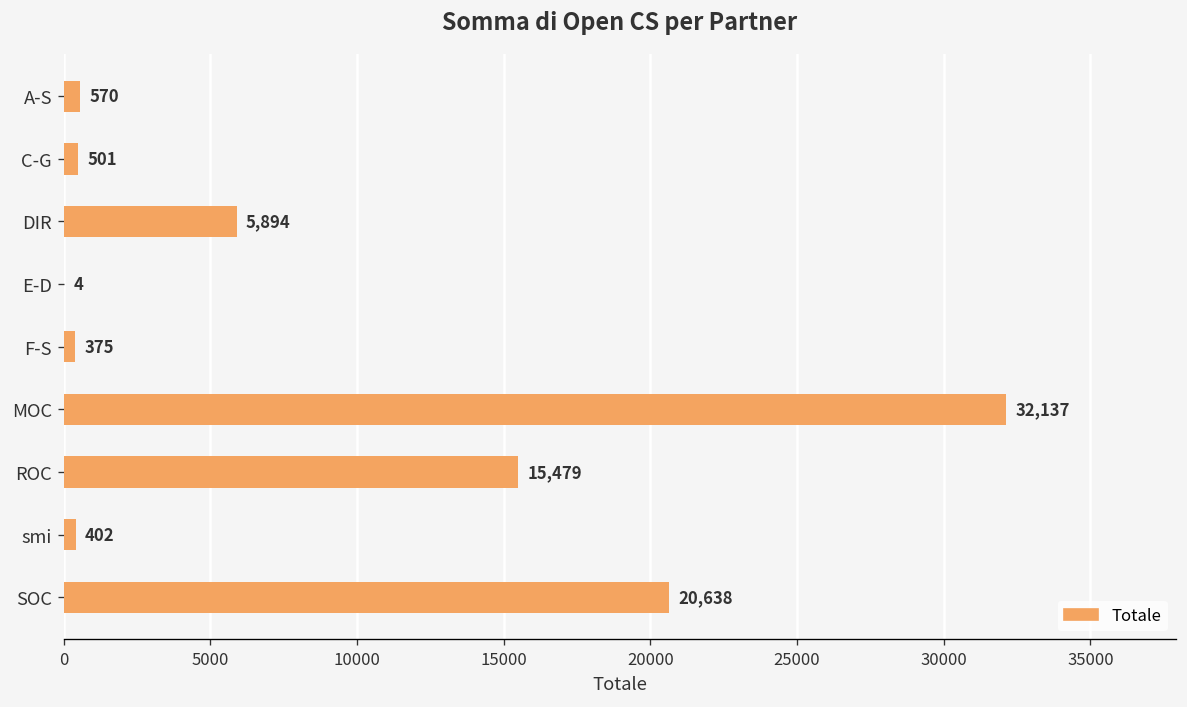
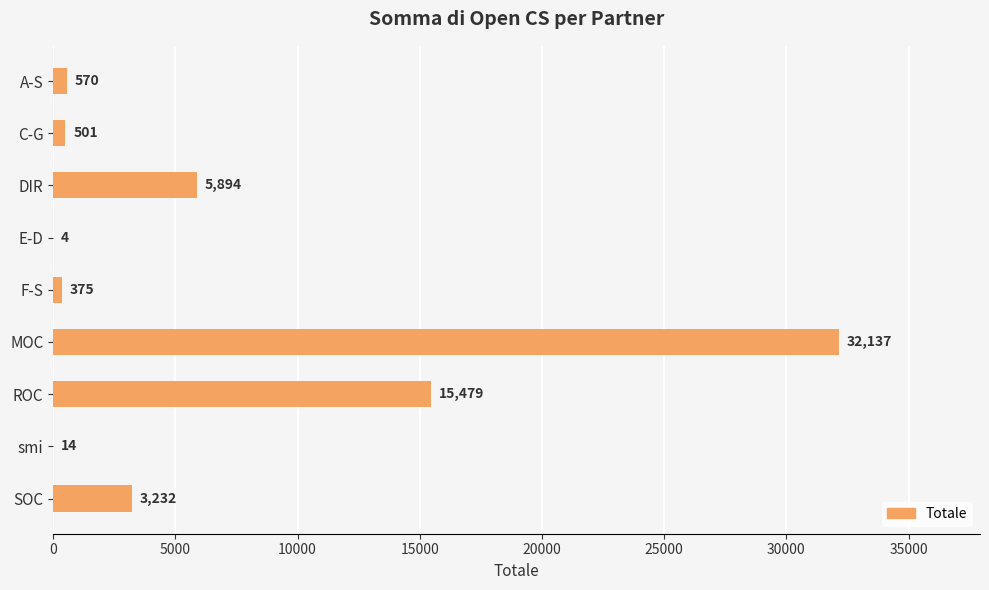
  {
    "A-S": "570",
    "C-G": "501",
    "DIR": "5,894",
    "E-D": "4",
    "F-S": "375",
    "MOC": "32,137",
    "ROC": "15,479",
-   "smi": "402",
-   "SOC": "20,638"
+   "smi": "14",
+   "SOC": "3,232"
  }
